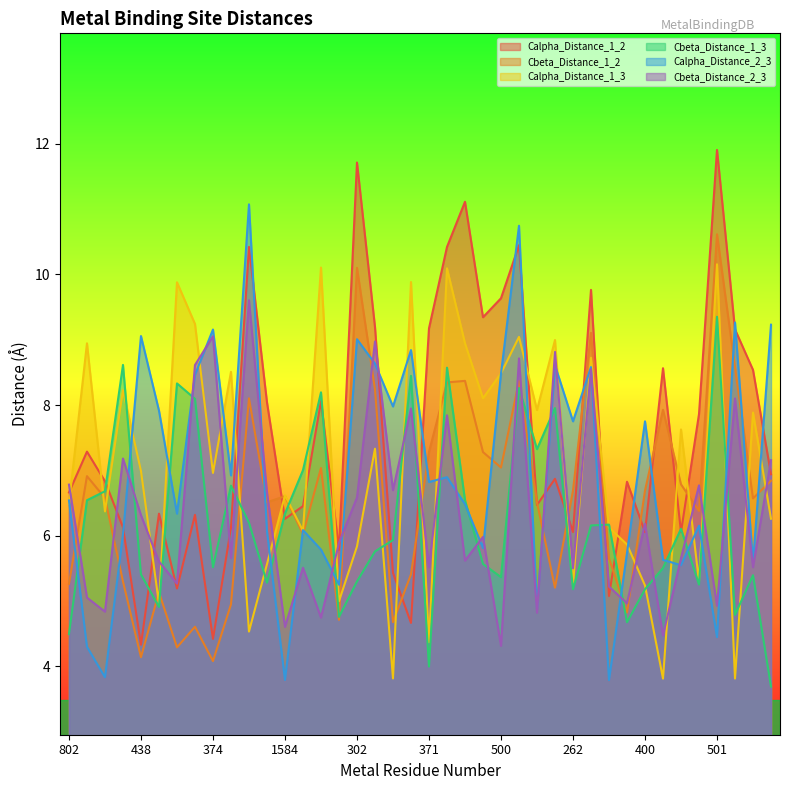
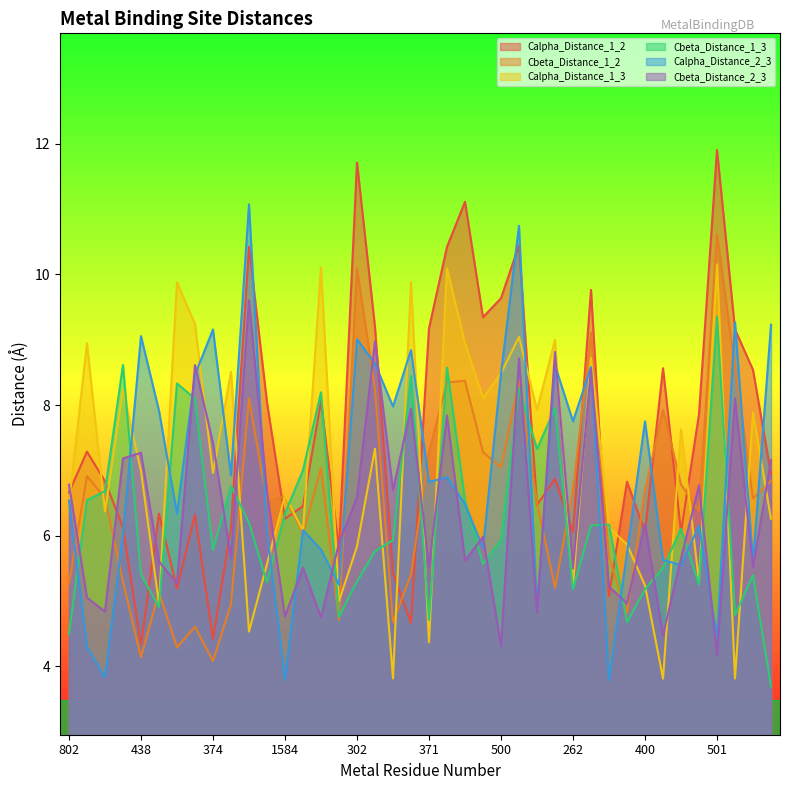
  {
    "Cbeta_Distance_1_3": {
      "802": 4.5,
      "438": 5.4,
-     "374": 5.5,
+     "374": 5.8,
      "1584": 6.3,
      "302": 5.3,
-     "371": 4.0,
-     "500": 5.4,
+     "371": 4.7,
+     "500": 5.9,
      "262": 5.2,
      "400": 5.2,
      "501": 9.4
    },
    "Calpha_Distance_2_3": {
      "802": 6.5,
      "438": 9.1,
      "374": 9.2,
      "1584": 3.8,
      "302": 9.0,
      "371": 6.8,
      "262": 7.8,
      "400": 7.8,
      "501": 4.4
    },
    "Cbeta_Distance_2_3": {
      "802": 6.8,
-     "438": 6.3,
-     "374": 9.1,
-     "1584": 4.6,
+     "438": 7.3,
+     "374": 7.4,
+     "1584": 4.8,
      "302": 6.6,
      "371": 5.5,
      "500": 4.3,
      "262": 5.5,
      "400": 6.2,
-     "501": 4.9
+     "501": 4.2
    }
  }
